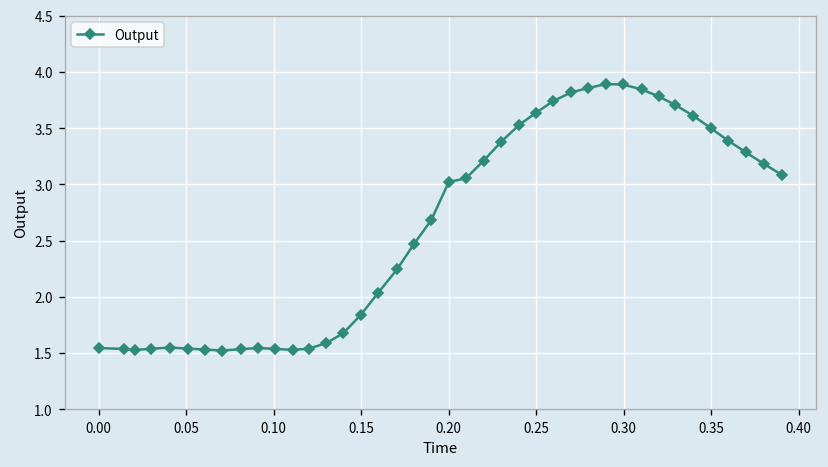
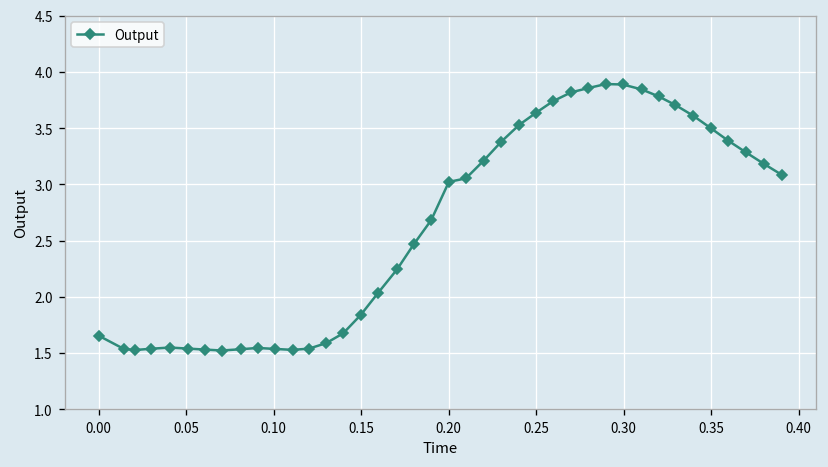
  {
-   "0.00": 1.5,
+   "0.00": 1.7,
    "0.20": 3.0,
    "0.25": 3.6,
    "0.35": 3.5
  }
